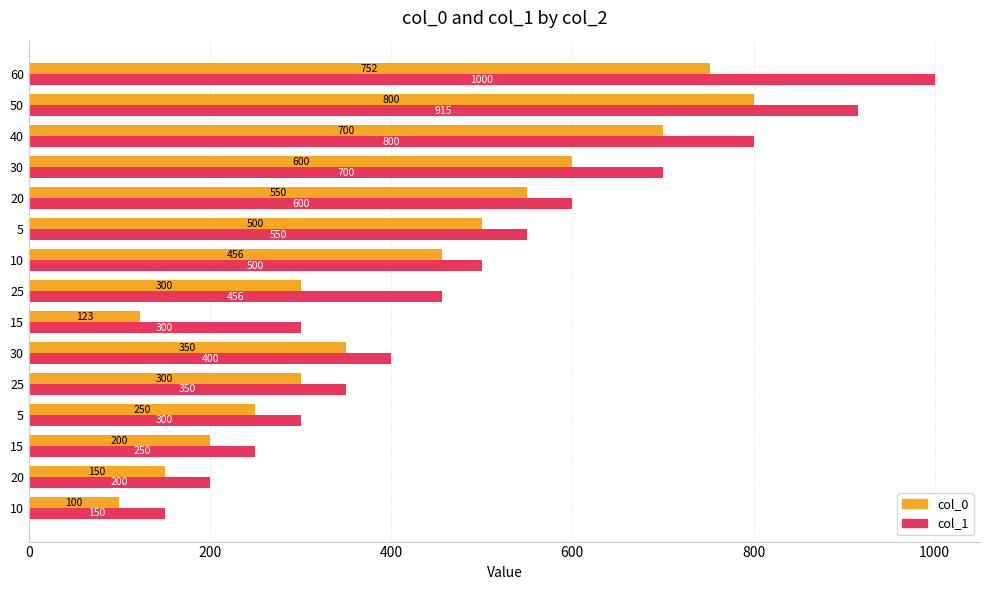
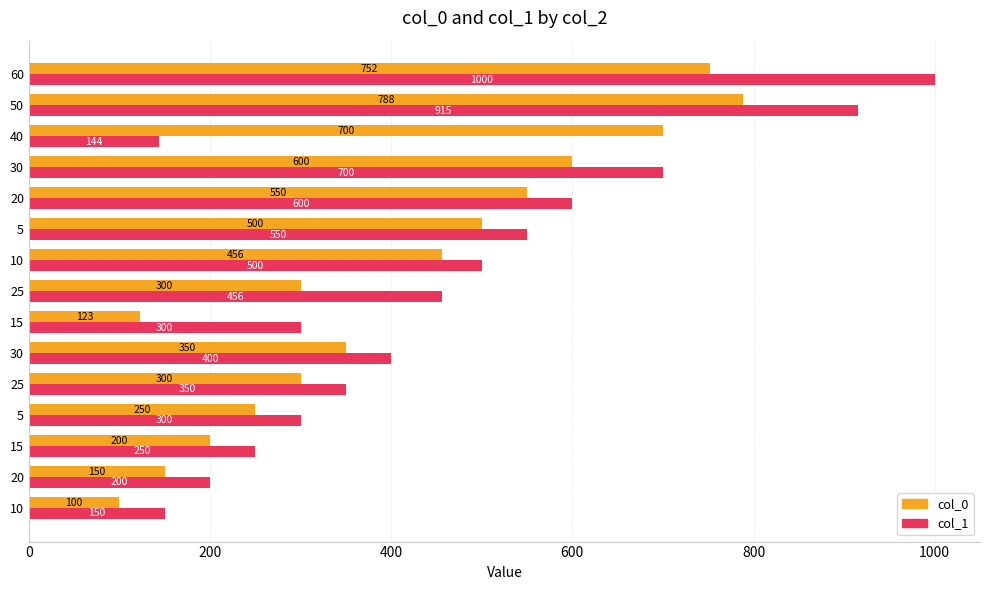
  {
    "col_0": {
      "60": 752,
-     "50": 800,
+     "50": 788,
      "40": 700
    },
    "col_1": {
      "60": 1000,
      "50": 915,
-     "40": 800
+     "40": 144
    }
  }
